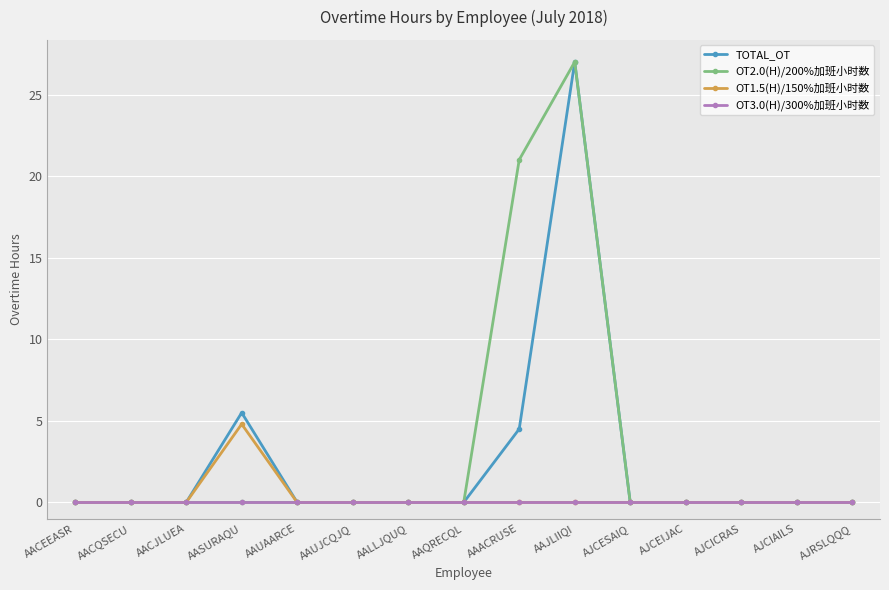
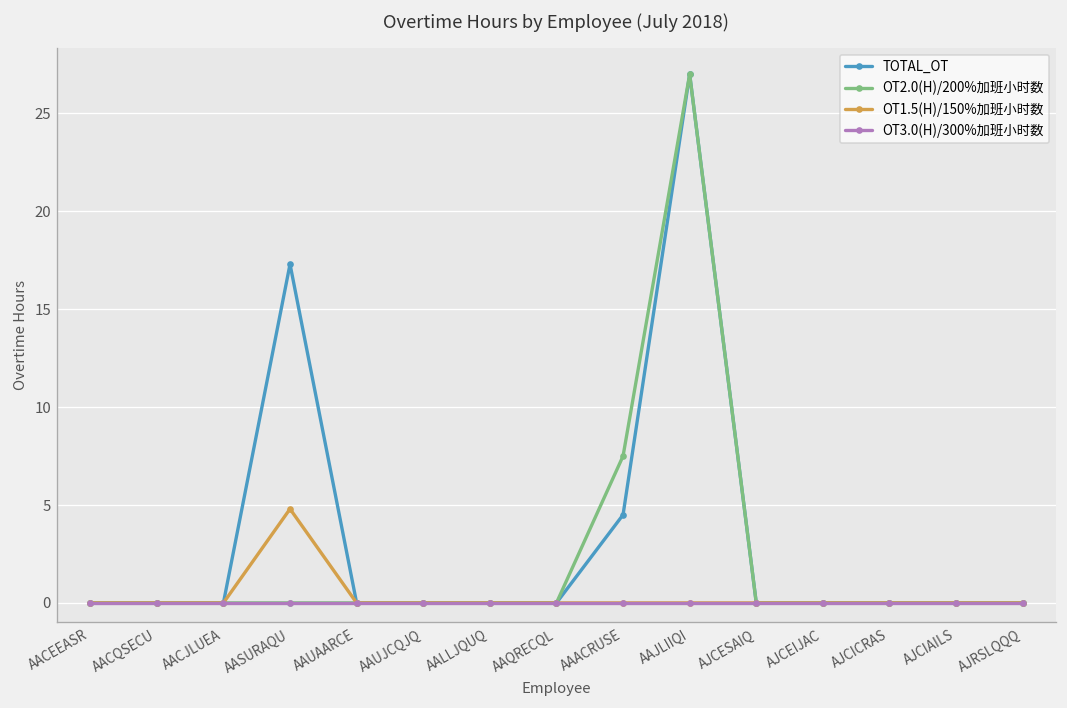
  {
    "TOTAL_OT": {
-     "AASURAQU": 5.5,
+     "AASURAQU": 17.3,
      "AAACRUSE": 4.5
    },
    "OT2.0(H)/200%加班小时数": {
-     "AAACRUSE": 21.0
+     "AAACRUSE": 7.5
    },
    "OT1.5(H)/150%加班小时数": {
      "AASURAQU": 4.8
    }
  }
